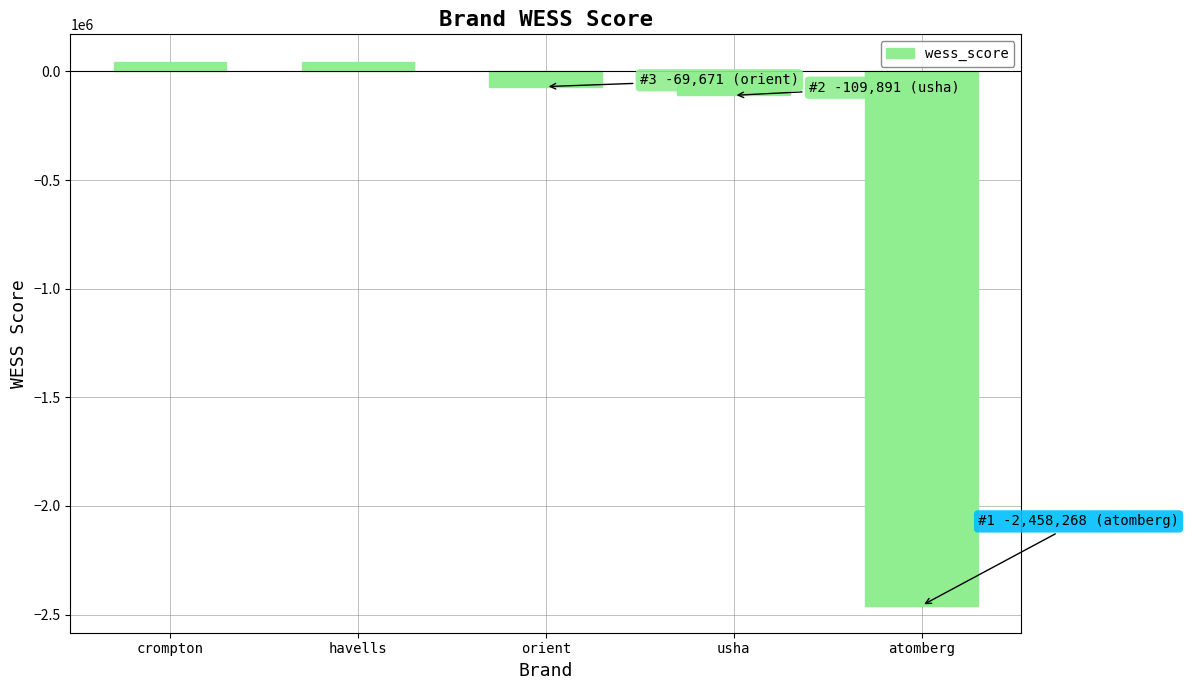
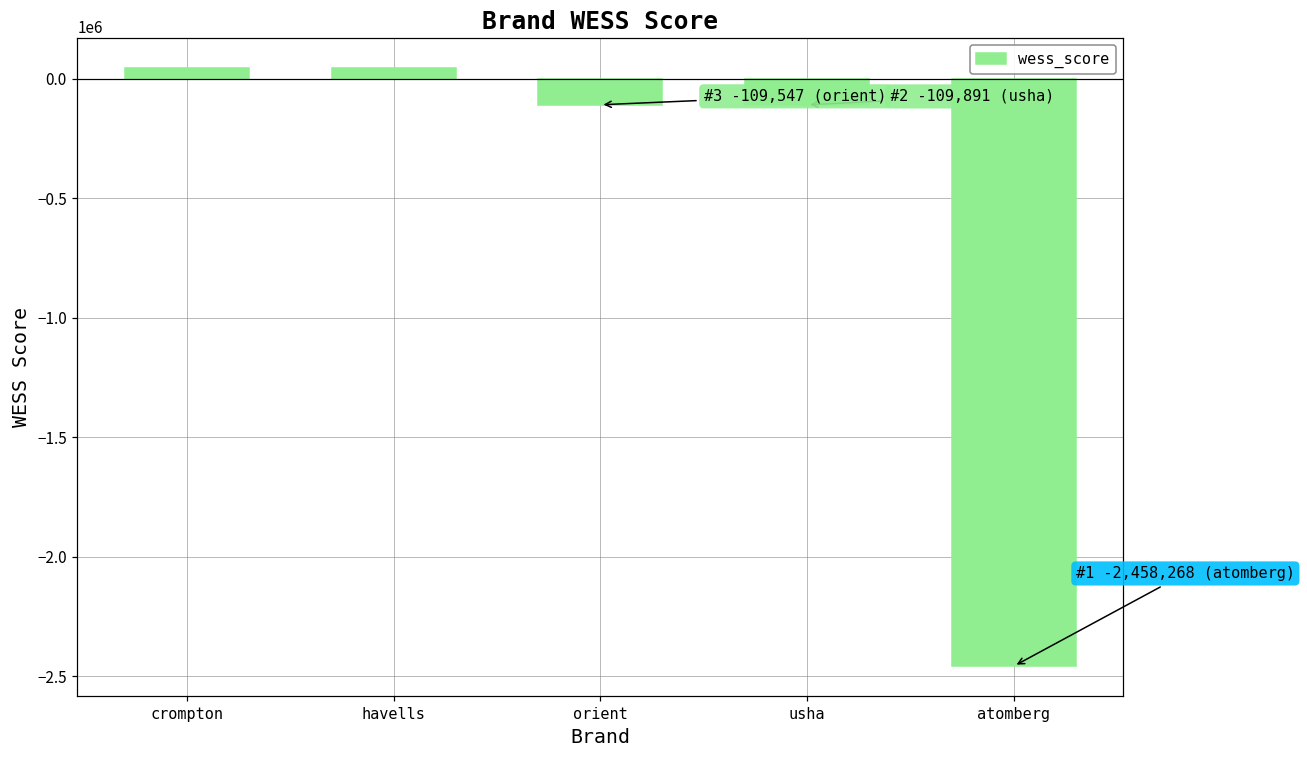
  {
-   "orient": "-69,671"
+   "orient": "-109,547"
  }
